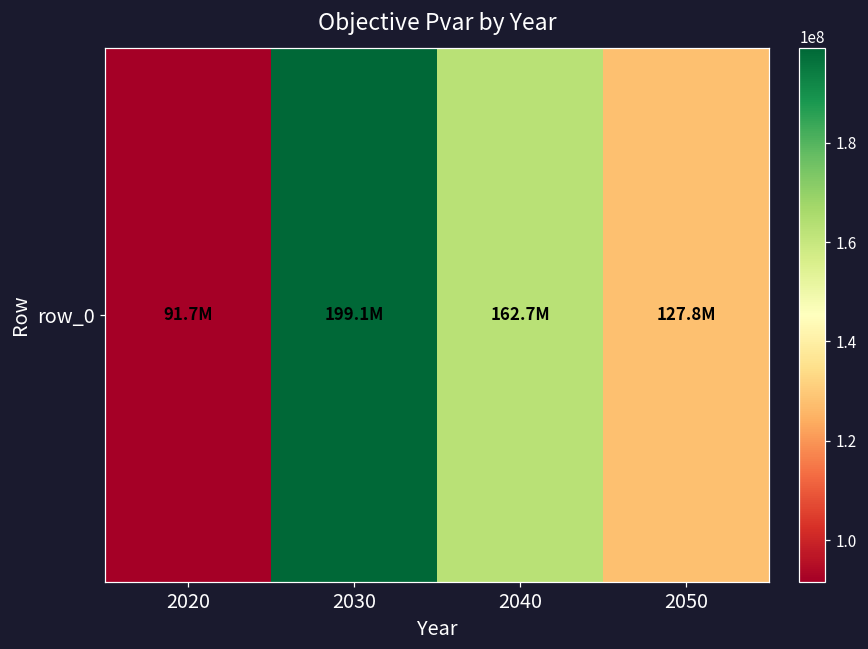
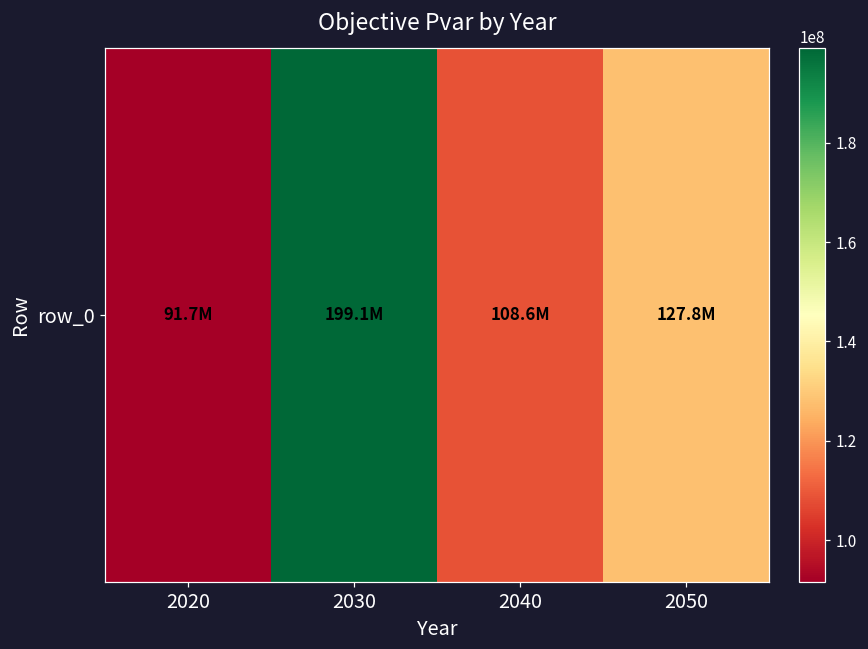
  {
    "row_0": {
      "2020": "91.7M",
      "2030": "199.1M",
-     "2040": "162.7M",
+     "2040": "108.6M",
      "2050": "127.8M"
    }
  }
